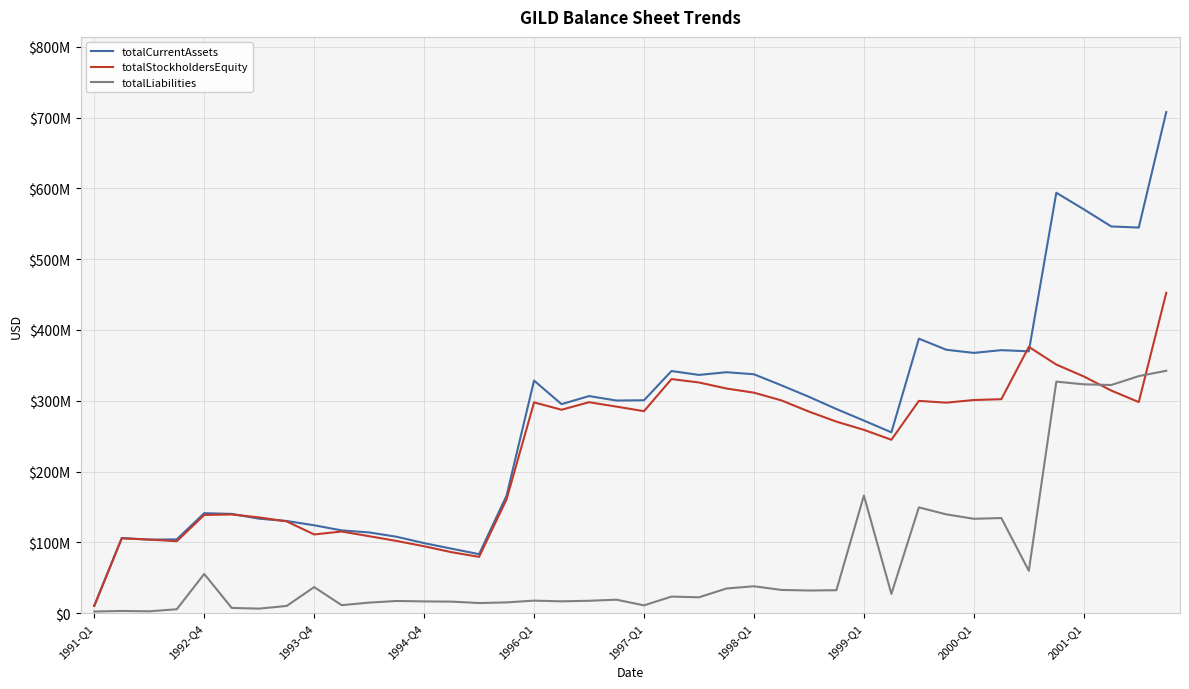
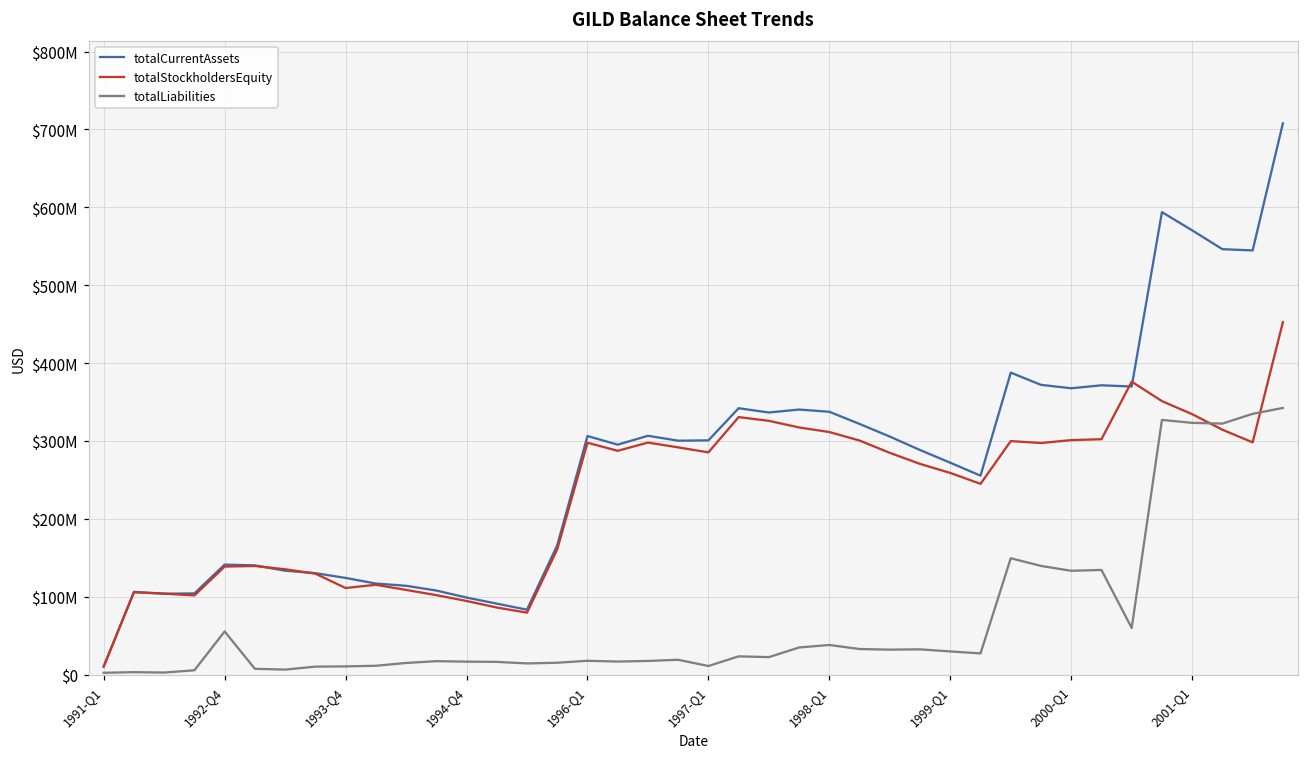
  {
    "totalCurrentAssets": {
      "1993-Q4": "$120000000",
      "1994-Q4": "$100000000",
-     "1996-Q1": "$330000000",
+     "1996-Q1": "$310000000",
      "1997-Q1": "$300000000",
      "1998-Q1": "$340000000",
      "1999-Q1": "$270000000",
      "2000-Q1": "$370000000",
      "2001-Q1": "$570000000"
    },
    "totalStockholdersEquity": {
      "1993-Q4": "$110000000",
      "1994-Q4": "$90000000",
      "1996-Q1": "$300000000",
      "1997-Q1": "$290000000",
      "1998-Q1": "$310000000",
      "1999-Q1": "$260000000",
      "2000-Q1": "$300000000",
      "2001-Q1": "$330000000"
    },
    "totalLiabilities": {
      "1991-Q1": "$0",
      "1992-Q4": "$60000000",
-     "1993-Q4": "$40000000",
+     "1993-Q4": "$10000000",
      "1994-Q4": "$20000000",
      "1996-Q1": "$20000000",
      "1997-Q1": "$10000000",
      "1998-Q1": "$40000000",
-     "1999-Q1": "$170000000",
+     "1999-Q1": "$30000000",
      "2000-Q1": "$130000000",
      "2001-Q1": "$320000000"
    }
  }
